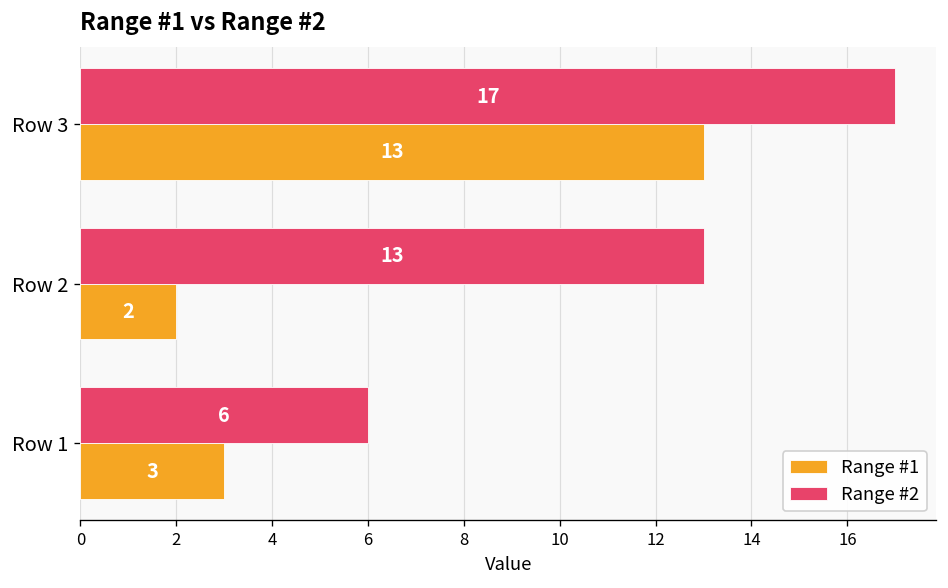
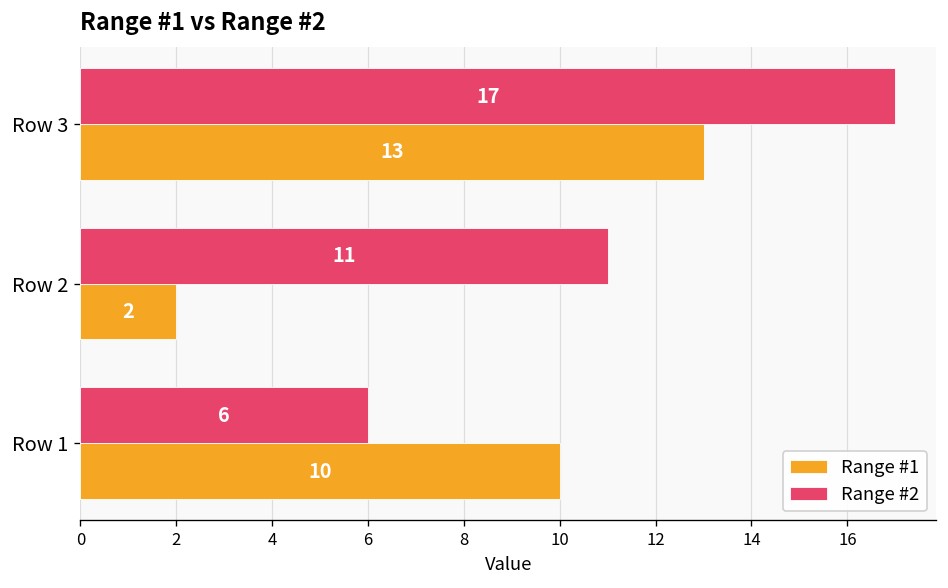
  {
    "Range #1": {
      "Row 3": 13,
      "Row 2": 2,
-     "Row 1": 3
+     "Row 1": 10
    },
    "Range #2": {
      "Row 3": 17,
-     "Row 2": 13,
+     "Row 2": 11,
      "Row 1": 6
    }
  }
